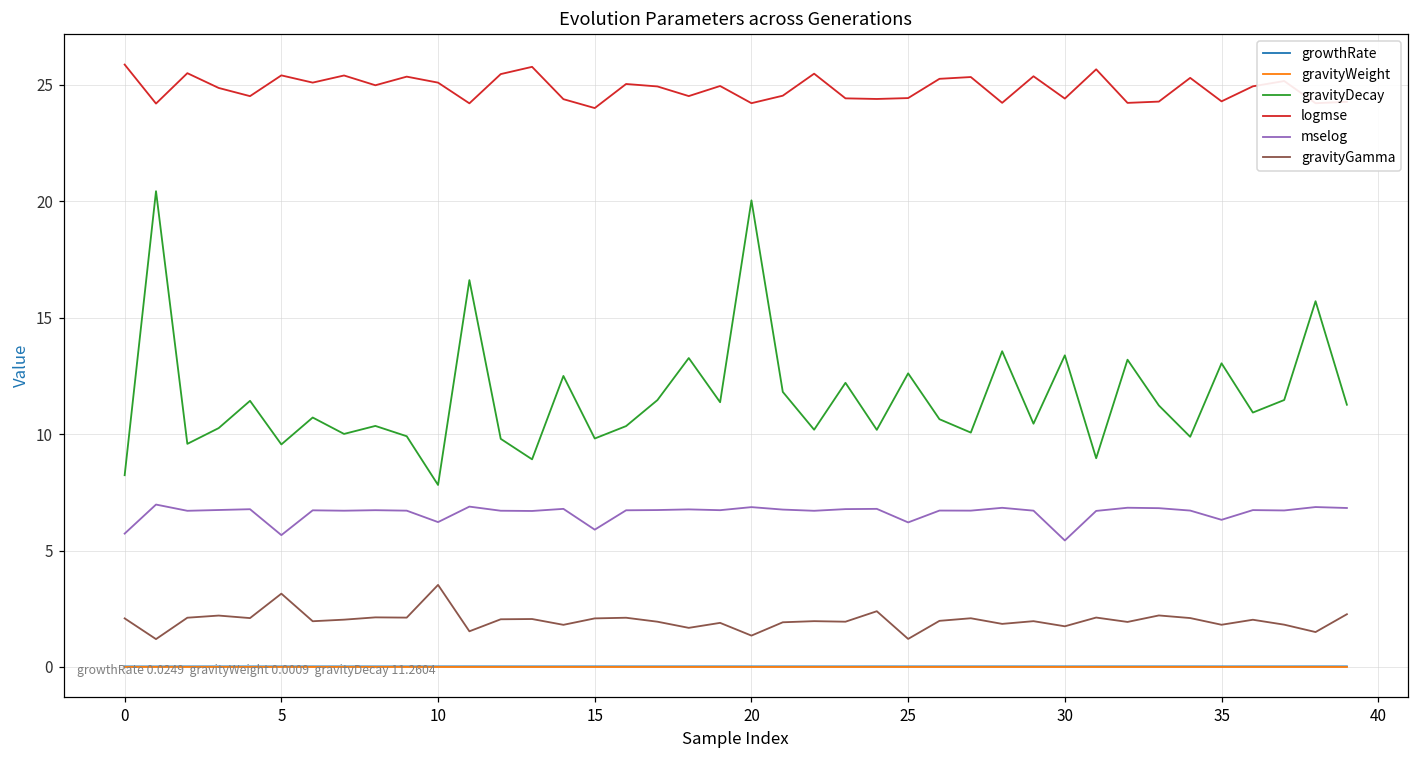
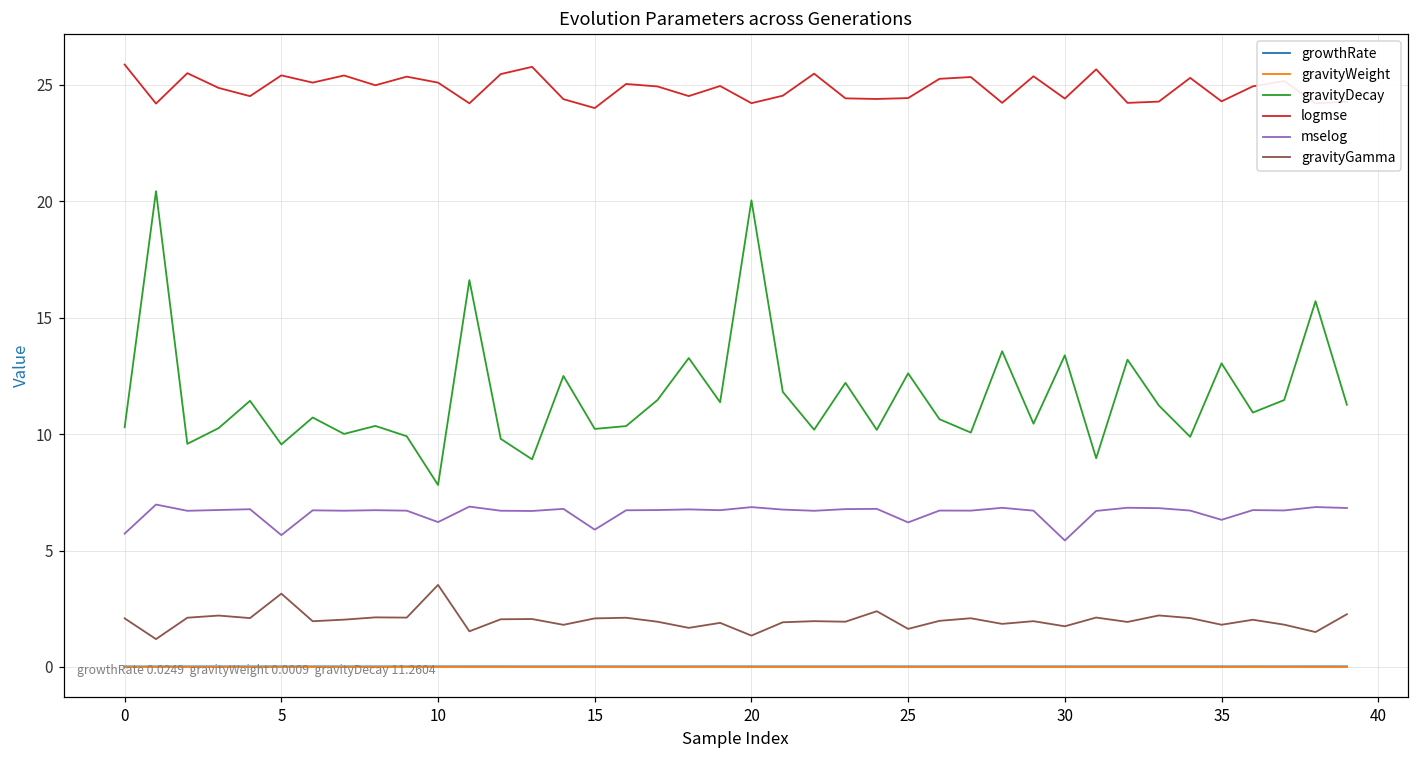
  {
    "gravityWeight": {
      "10": 0.0,
      "15": 0.0,
      "20": 0.0,
      "25": 0.0,
      "30": 0.0,
      "35": 0.0
    },
    "gravityDecay": {
-     "0": 8.2,
+     "0": 10.3,
      "5": 9.6,
      "10": 7.8,
-     "15": 9.8,
+     "15": 10.2,
      "20": 20.0,
      "25": 12.6,
      "30": 13.4,
      "35": 13.0
    },
    "logmse": {
      "0": 25.9,
      "5": 25.4,
      "10": 25.1,
      "15": 24.0,
      "20": 24.2,
      "25": 24.4,
      "30": 24.4,
      "35": 24.3
    },
    "mselog": {
      "0": 5.7,
      "5": 5.7,
      "10": 6.2,
      "15": 5.9,
      "20": 6.9,
      "25": 6.2,
      "30": 5.4,
      "35": 6.3
    },
    "gravityGamma": {
      "0": 2.1,
      "5": 3.1,
      "10": 3.5,
      "15": 2.1,
      "20": 1.3,
-     "25": 1.2,
+     "25": 1.6,
      "30": 1.7,
      "35": 1.8
    }
  }
